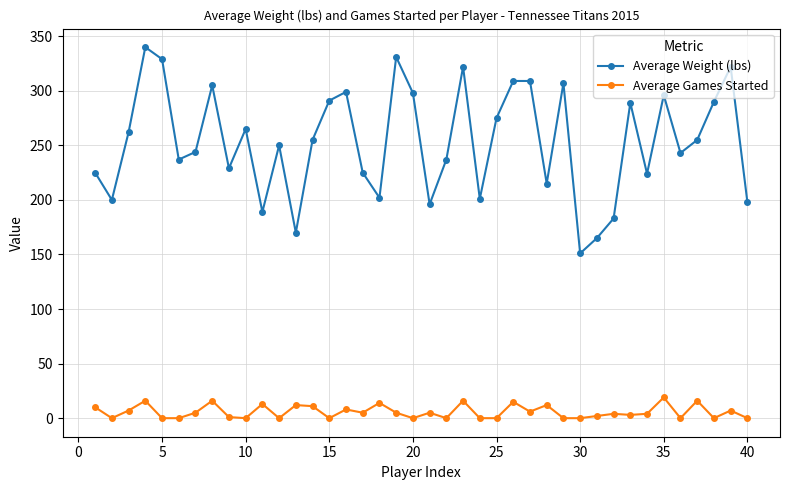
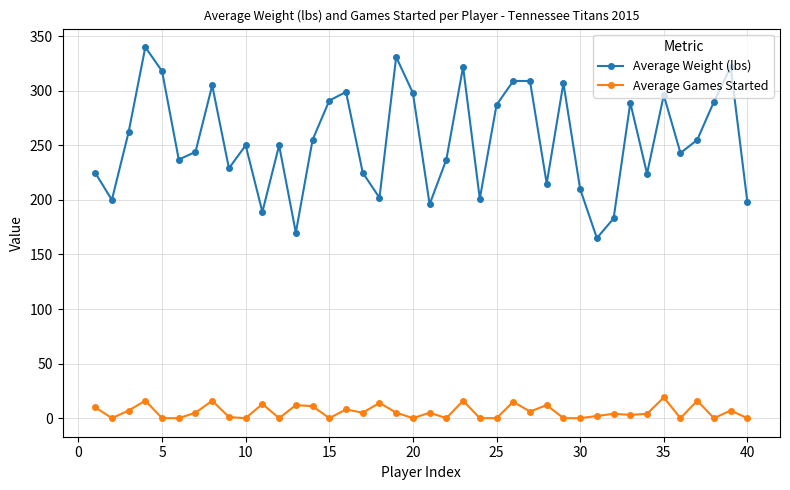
  {
    "Average Weight (lbs)": {
-     "5": 329,
-     "10": 265,
+     "5": 318,
+     "10": 250,
      "15": 291,
      "20": 298,
-     "25": 275,
-     "30": 151,
+     "25": 287,
+     "30": 210,
      "40": 198
    },
    "Average Games Started": {
      "5": 0,
      "10": 0,
      "15": 0,
      "20": 0,
      "25": 0,
      "30": 0,
      "35": 19,
      "40": 0
    }
  }
